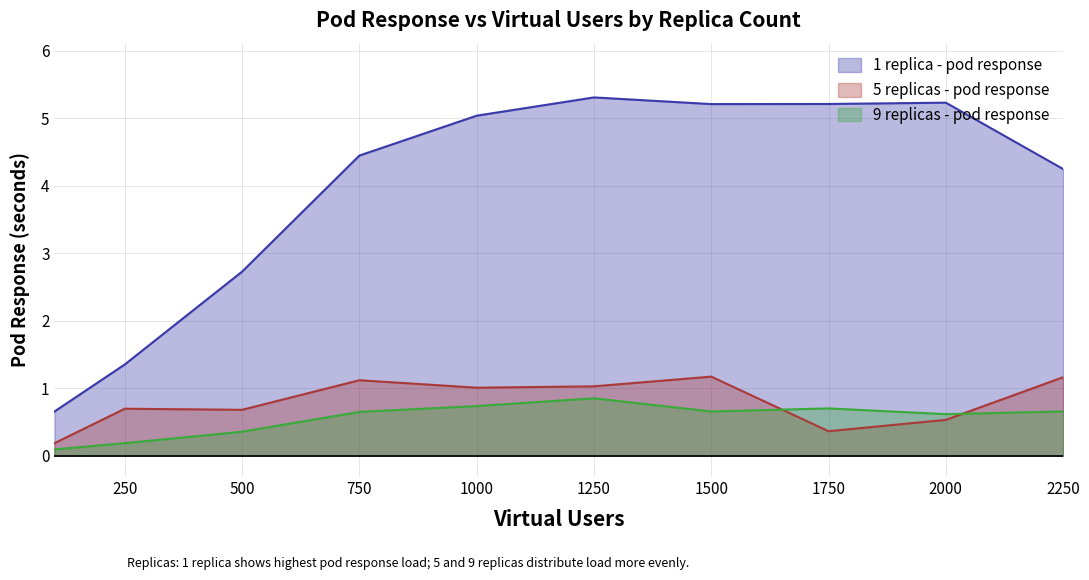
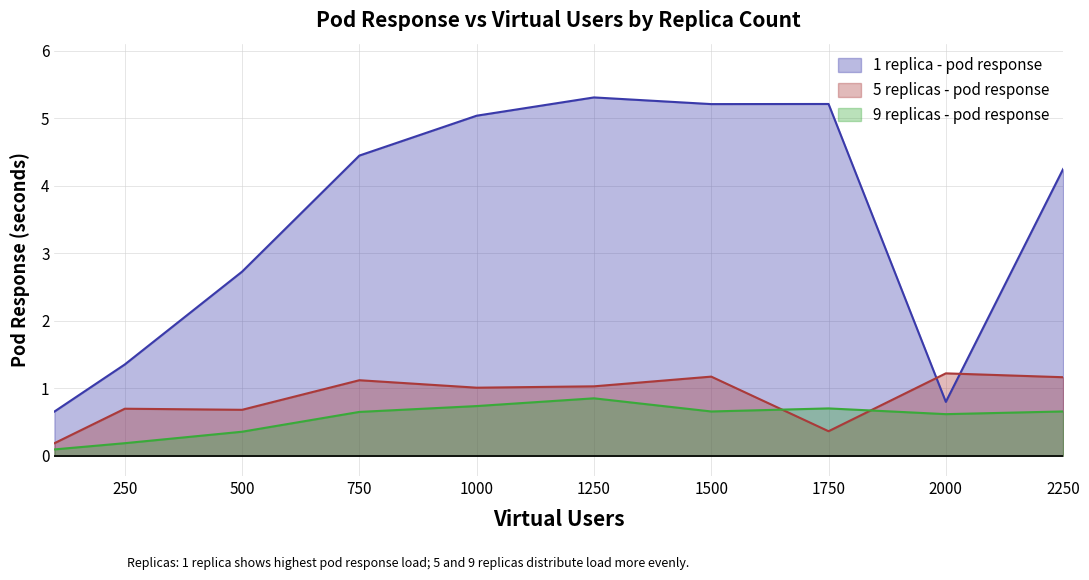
  {
    "1 replica - pod response": {
      "250": 1.4,
      "500": 2.7,
      "750": 4.4,
      "1000": 5.0,
      "1250": 5.3,
      "1500": 5.2,
      "1750": 5.2,
-     "2000": 5.2,
+     "2000": 0.8,
      "2250": 4.2
    },
    "5 replicas - pod response": {
      "250": 0.7,
      "500": 0.7,
      "750": 1.1,
      "1000": 1.0,
      "1250": 1.0,
      "1500": 1.2,
      "1750": 0.4,
-     "2000": 0.5,
+     "2000": 1.2,
      "2250": 1.2
    },
    "9 replicas - pod response": {
      "250": 0.2,
      "500": 0.4,
      "750": 0.7,
      "1000": 0.7,
      "1250": 0.9,
      "1500": 0.7,
      "1750": 0.7,
      "2000": 0.6,
      "2250": 0.7
    }
  }
